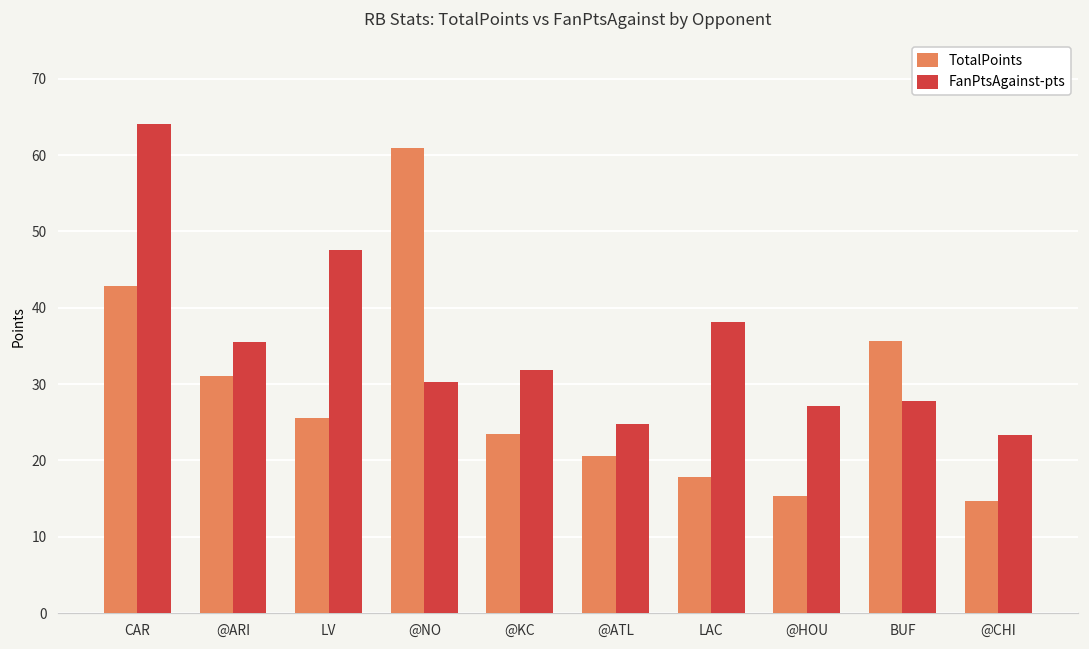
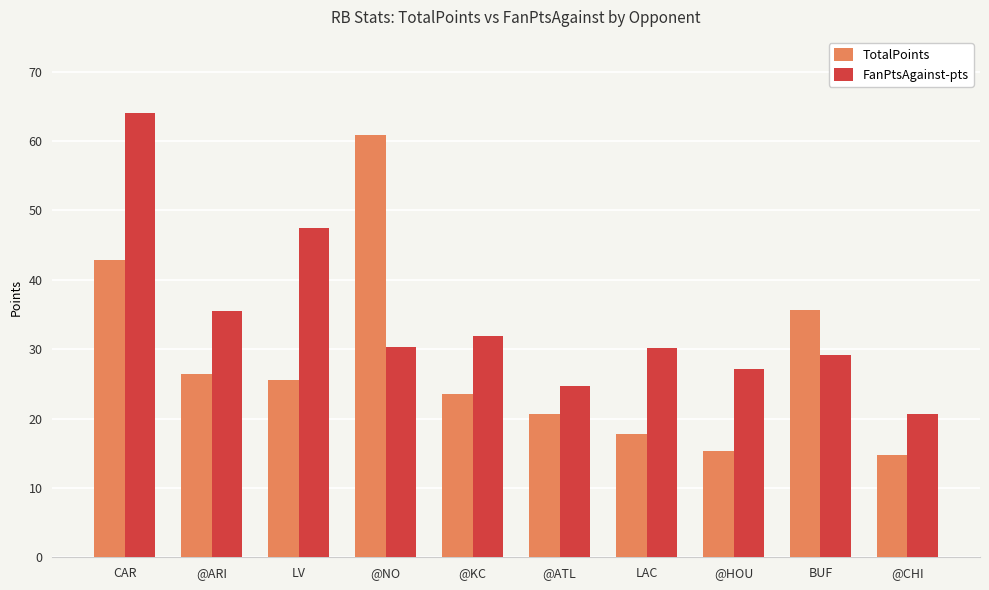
  {
    "TotalPoints": {
      "CAR": 43,
-     "@ARI": 31,
+     "@ARI": 26,
      "LV": 26,
      "@NO": 61,
      "@KC": 24,
      "@ATL": 21,
      "LAC": 18,
      "@HOU": 15,
      "BUF": 36,
      "@CHI": 15
    },
    "FanPtsAgainst-pts": {
      "CAR": 64,
      "@ARI": 36,
      "LV": 48,
      "@NO": 30,
      "@KC": 32,
      "@ATL": 25,
-     "LAC": 38,
+     "LAC": 30,
      "@HOU": 27,
-     "BUF": 28,
-     "@CHI": 23
+     "BUF": 29,
+     "@CHI": 21
    }
  }
